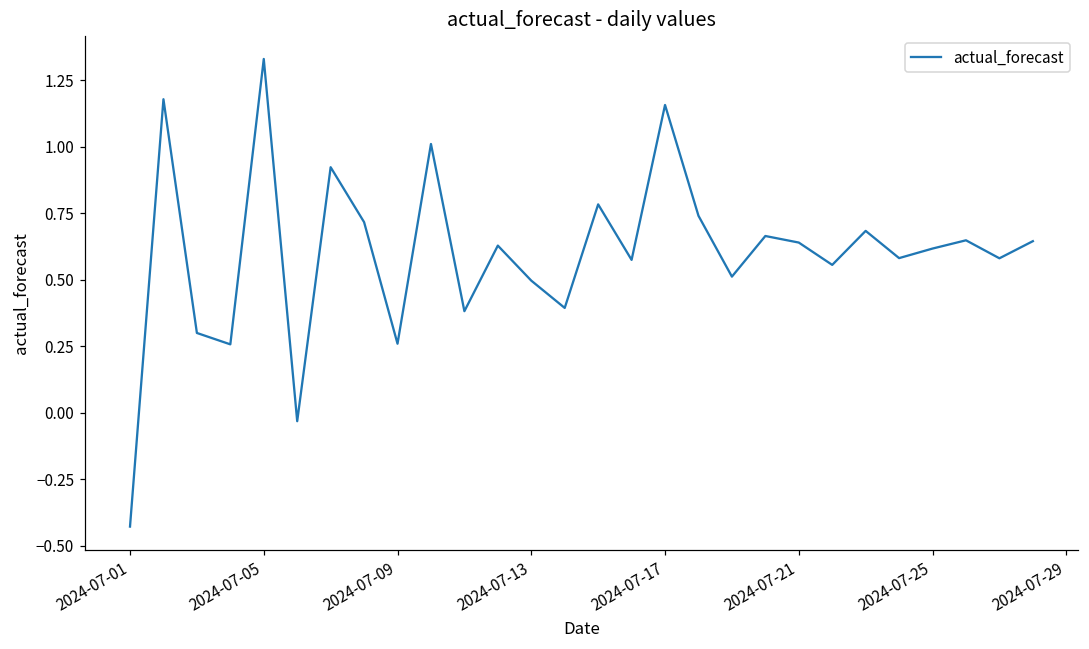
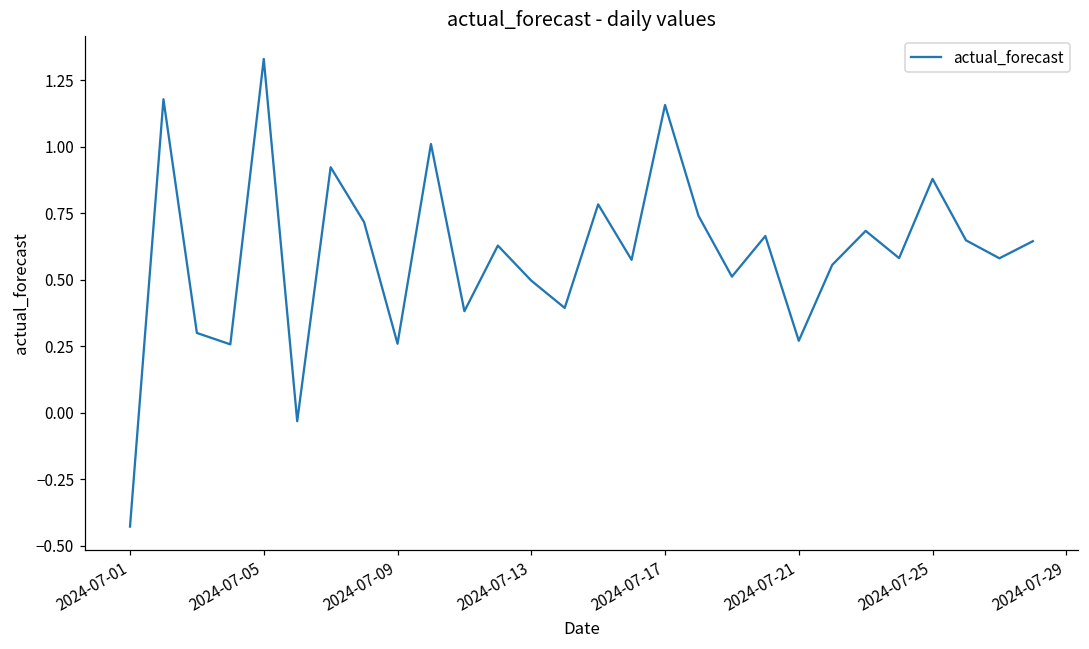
  {
    "2024-07-01": -0.43,
    "2024-07-05": 1.33,
    "2024-07-09": 0.26,
    "2024-07-13": 0.50,
    "2024-07-17": 1.16,
-   "2024-07-21": 0.64,
-   "2024-07-25": 0.62
+   "2024-07-21": 0.27,
+   "2024-07-25": 0.88
  }
